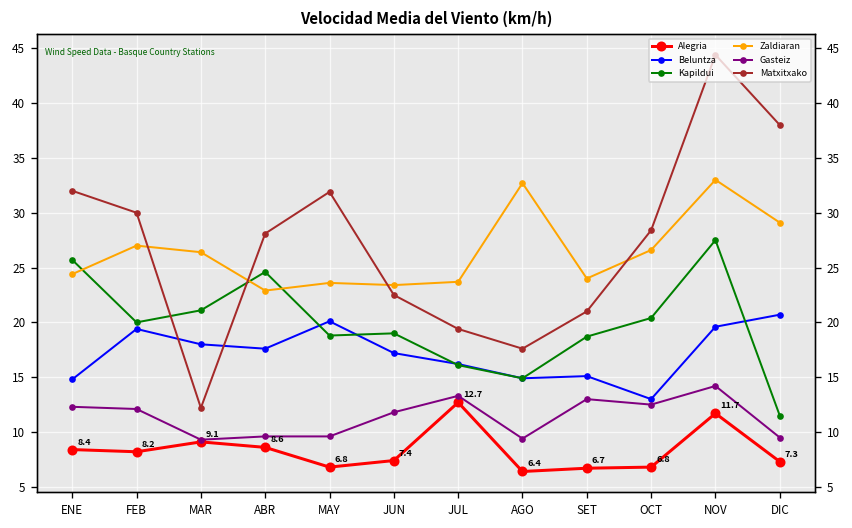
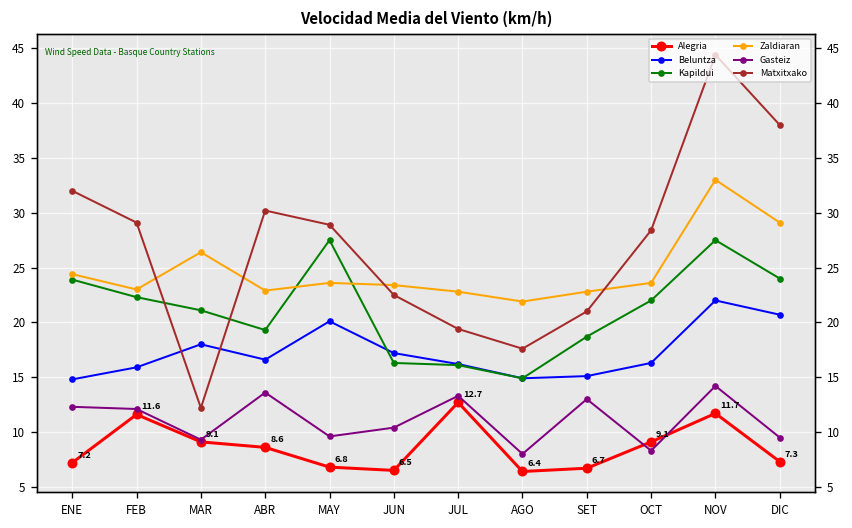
  {
    "Alegria": {
-     "ENE": 8.4,
-     "FEB": 8.2,
+     "ENE": 7.2,
+     "FEB": 11.6,
      "ABR": 8.6,
      "MAY": 6.8,
-     "JUN": 7.4,
+     "JUN": 6.5,
      "JUL": 12.7,
      "AGO": 6.4,
      "SET": 6.7,
-     "OCT": 6.8,
+     "OCT": 9.1,
      "NOV": 11.7,
      "DIC": 7.3
    },
    "Beluntza": {
      "ENE": 15,
-     "FEB": 19,
+     "FEB": 16,
      "MAR": 18,
-     "ABR": 18,
+     "ABR": 17,
      "MAY": 20,
      "JUN": 17,
      "SET": 15,
-     "OCT": 13,
-     "NOV": 20,
+     "OCT": 16,
+     "NOV": 22,
      "DIC": 21
    },
    "Kapildui": {
-     "ENE": 26,
-     "FEB": 20,
+     "ENE": 24,
+     "FEB": 22,
      "MAR": 21,
-     "ABR": 25,
-     "MAY": 19,
-     "JUN": 19,
+     "ABR": 19,
+     "MAY": 28,
+     "JUN": 16,
      "SET": 19,
-     "OCT": 20,
+     "OCT": 22,
      "NOV": 28,
-     "DIC": 12
+     "DIC": 24
    },
    "Zaldiaran": {
      "ENE": 24,
-     "FEB": 27,
+     "FEB": 23,
      "MAR": 26,
      "ABR": 23,
      "MAY": 24,
      "JUN": 23,
-     "JUL": 24,
-     "AGO": 33,
-     "SET": 24,
-     "OCT": 27,
+     "JUL": 23,
+     "AGO": 22,
+     "SET": 23,
+     "OCT": 24,
      "NOV": 33,
      "DIC": 29
    },
    "Gasteiz": {
      "ENE": 12,
-     "ABR": 10,
+     "ABR": 14,
      "MAY": 10,
-     "JUN": 12,
-     "AGO": 9,
+     "JUN": 10,
+     "AGO": 8,
      "SET": 13,
-     "OCT": 13,
+     "OCT": 8,
      "NOV": 14,
      "DIC": 10
    },
    "Matxitxako": {
      "ENE": 32,
-     "FEB": 30,
+     "FEB": 29,
      "MAR": 12,
-     "ABR": 28,
-     "MAY": 32,
+     "ABR": 30,
+     "MAY": 29,
      "JUN": 23,
      "JUL": 19,
      "AGO": 18,
      "SET": 21,
      "OCT": 28,
      "DIC": 38
    }
  }
